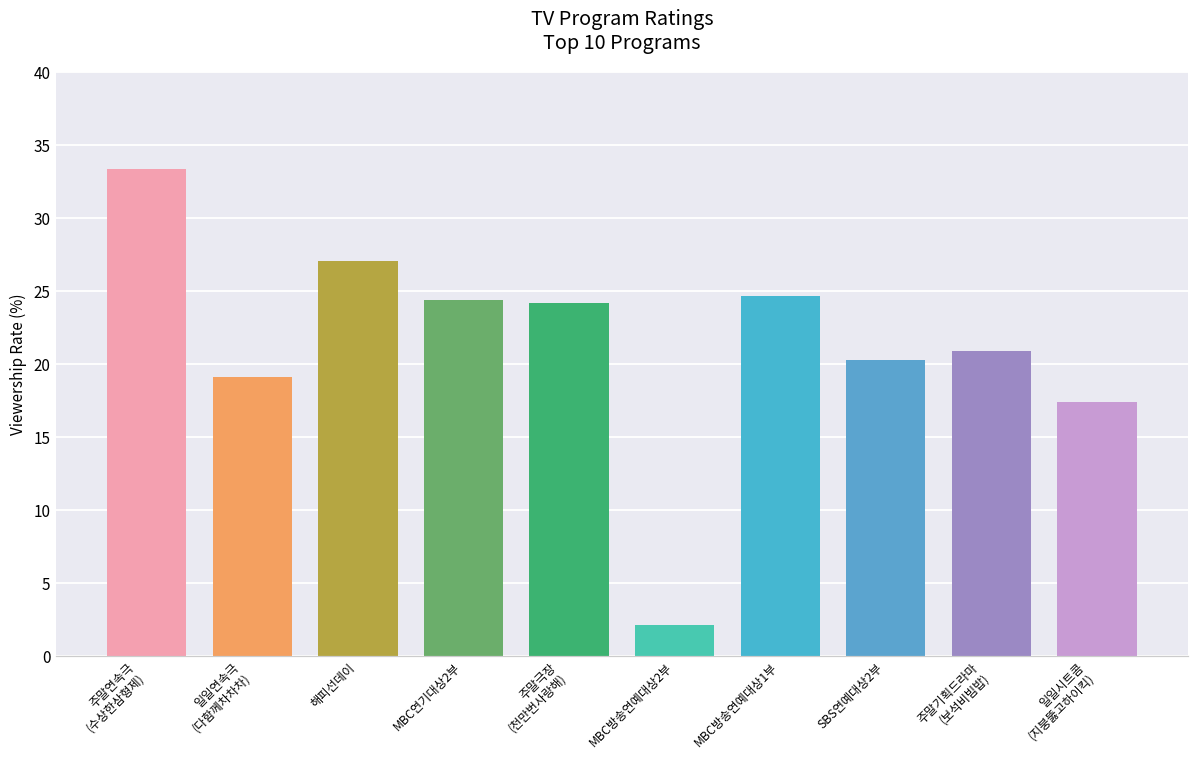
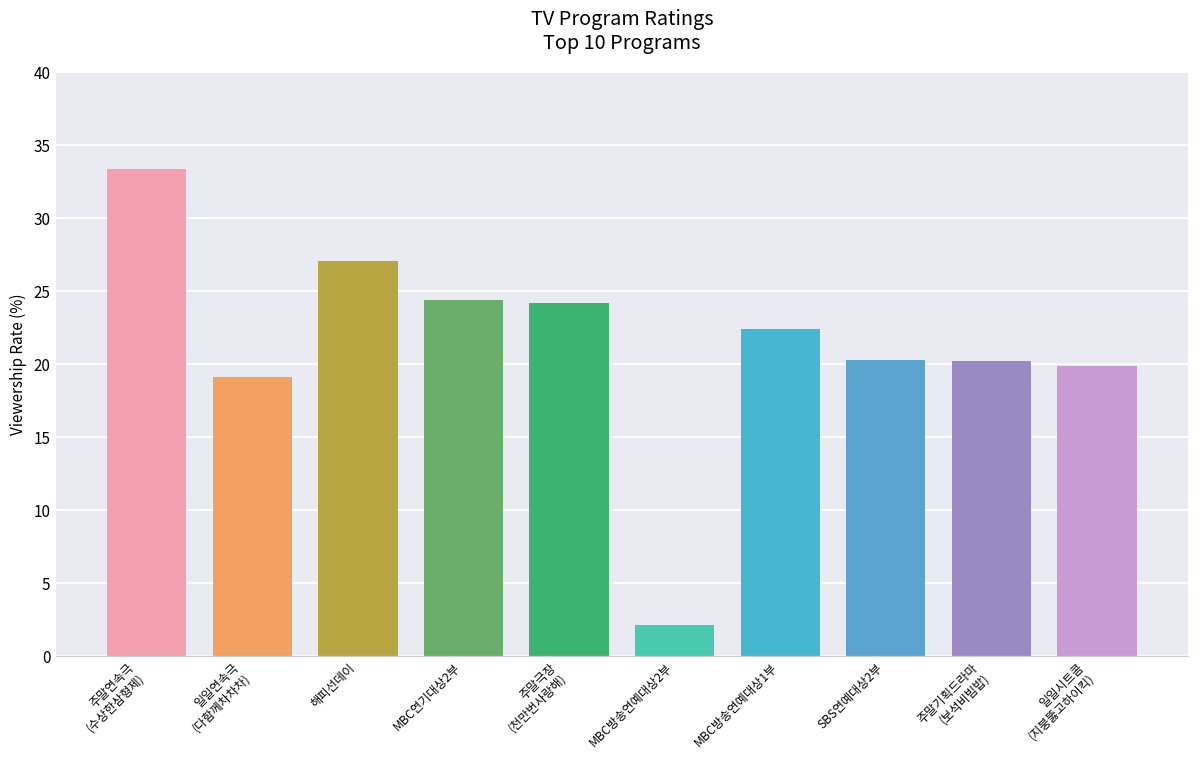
  {
    "주말연속극 (수상한삼형제)": 33.4,
    "일일연속극 (다함께차차차)": 19.1,
    "해피선데이": 27.1,
    "MBC연기대상2부": 24.4,
    "주말극장 (천만번사랑해)": 24.2,
    "MBC방송연예대상2부": 2.1,
-   "MBC방송연예대상1부": 24.7,
+   "MBC방송연예대상1부": 22.4,
    "SBS연예대상2부": 20.3,
-   "주말기획드라마 (보석비빔밥)": 20.9,
-   "일일시트콤 (지붕뚫고하이킥)": 17.4
+   "주말기획드라마 (보석비빔밥)": 20.2,
+   "일일시트콤 (지붕뚫고하이킥)": 19.9
  }
